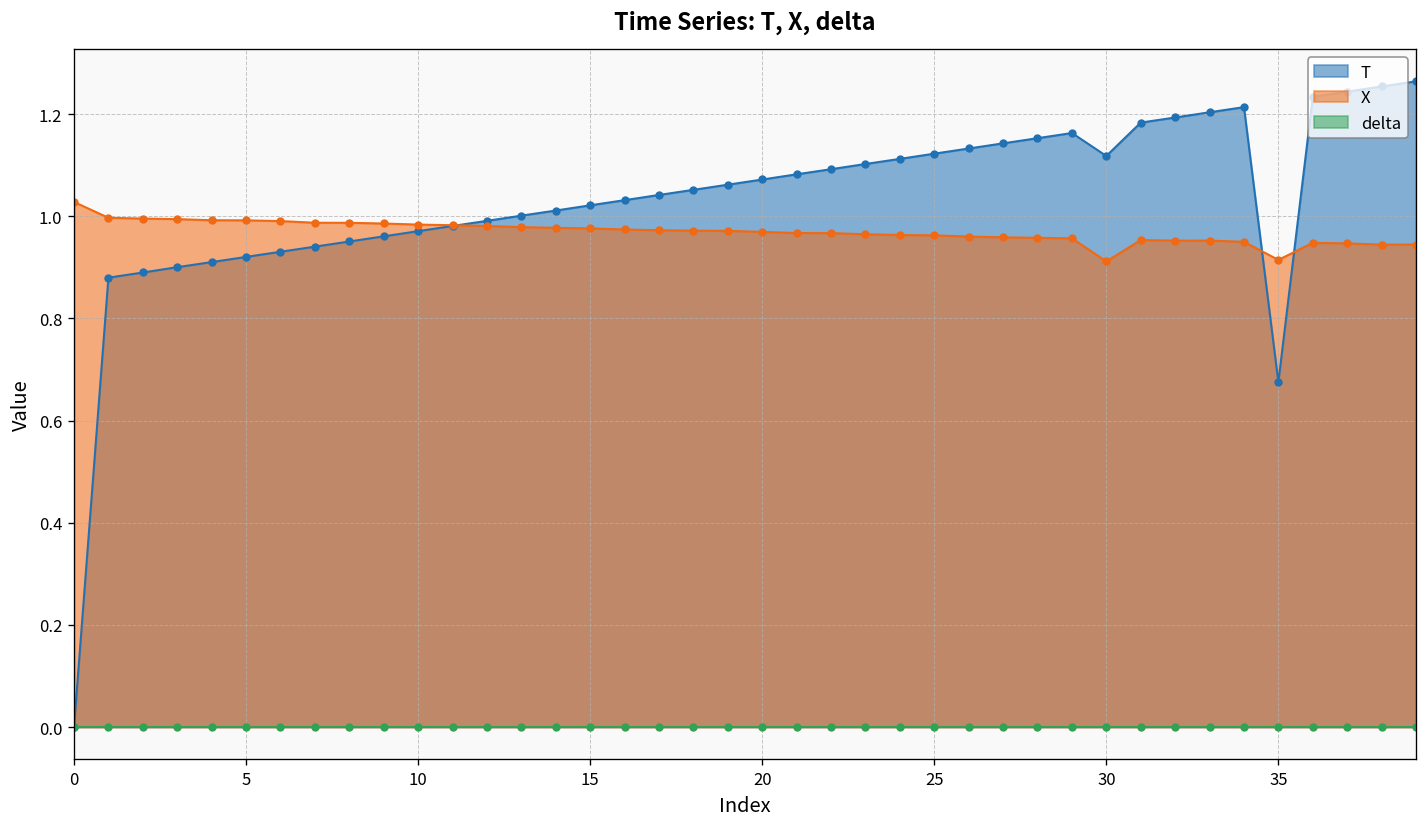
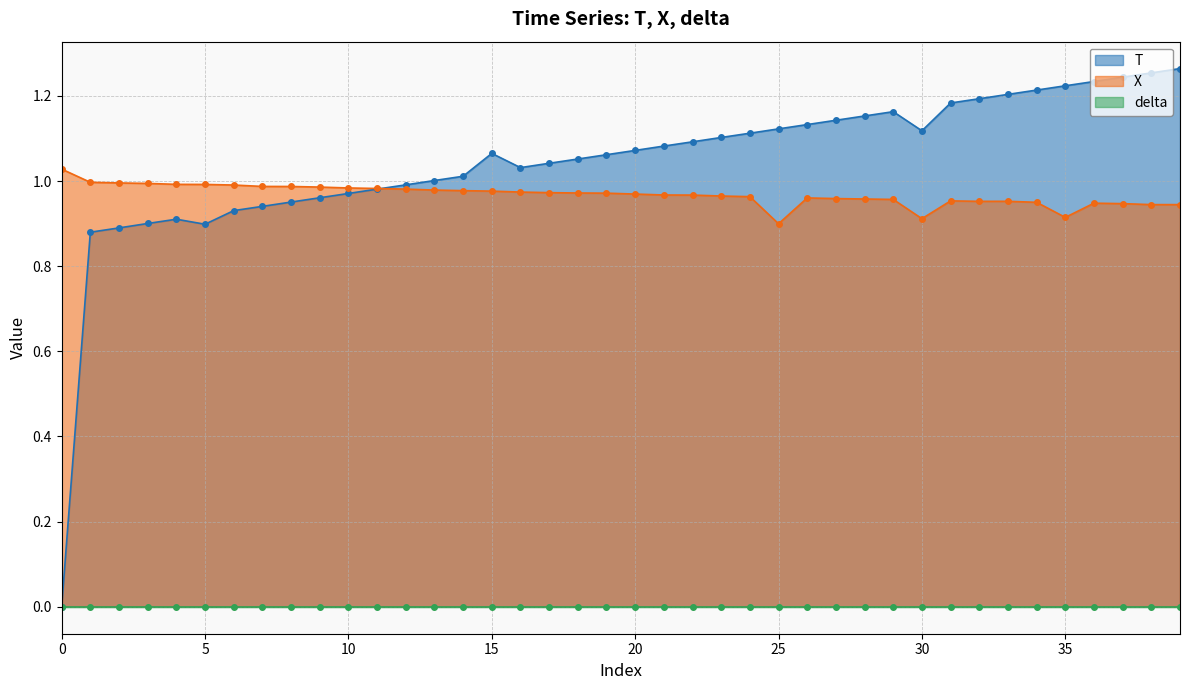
  {
    "T": {
-     "5": 0.92,
+     "5": 0.90,
      "10": 0.97,
-     "15": 1.02,
+     "15": 1.06,
      "20": 1.07,
      "25": 1.12,
      "30": 1.12,
-     "35": 0.68
+     "35": 1.22
    },
    "X": {
      "0": 1.03,
      "5": 0.99,
      "10": 0.98,
      "15": 0.98,
      "20": 0.97,
-     "25": 0.96,
+     "25": 0.90,
      "30": 0.91,
      "35": 0.91
    },
    "delta": {
      "5": 0.00,
      "10": 0.00,
      "15": 0.00,
      "20": 0.00,
      "25": 0.00,
      "30": 0.00,
      "35": 0.00
    }
  }
